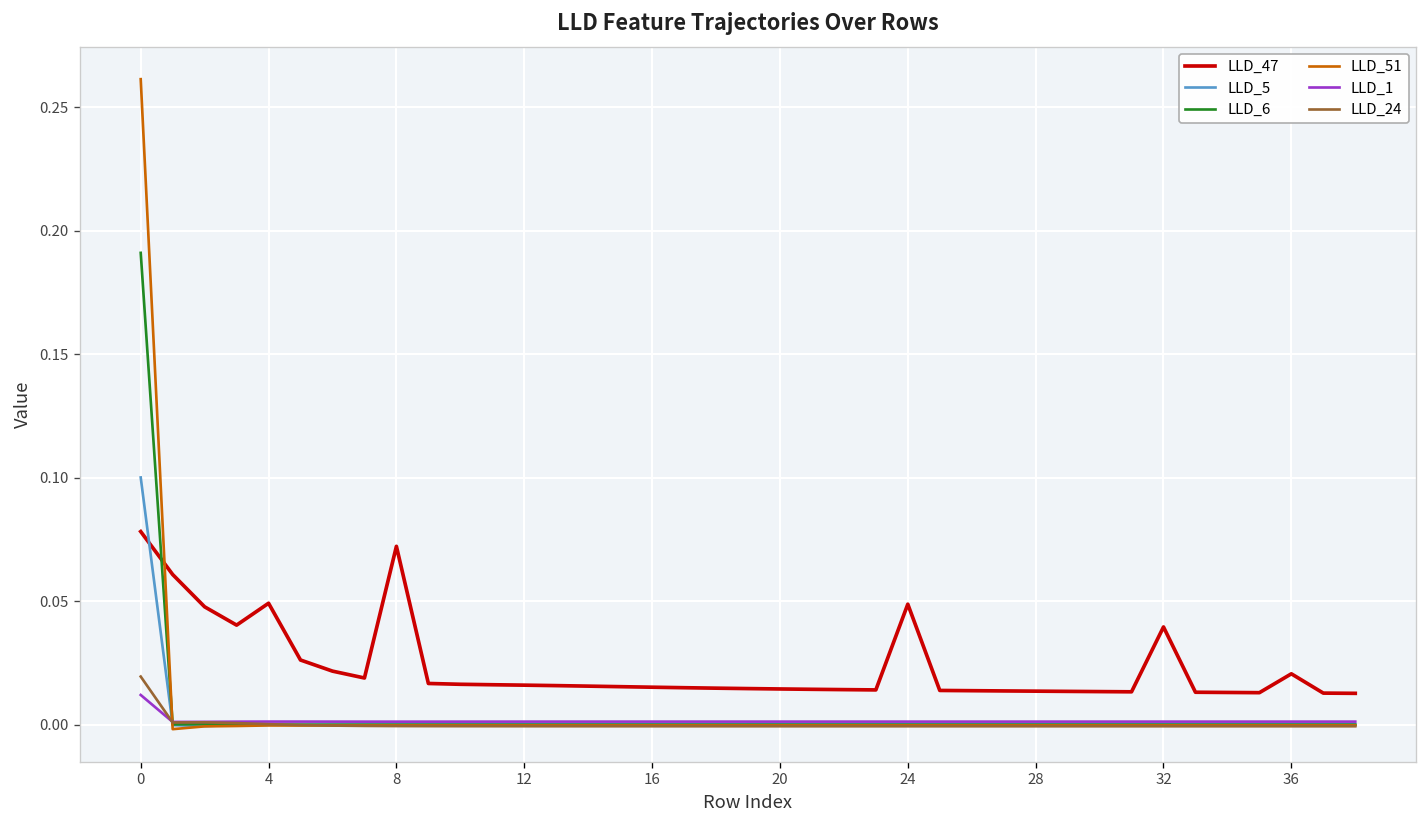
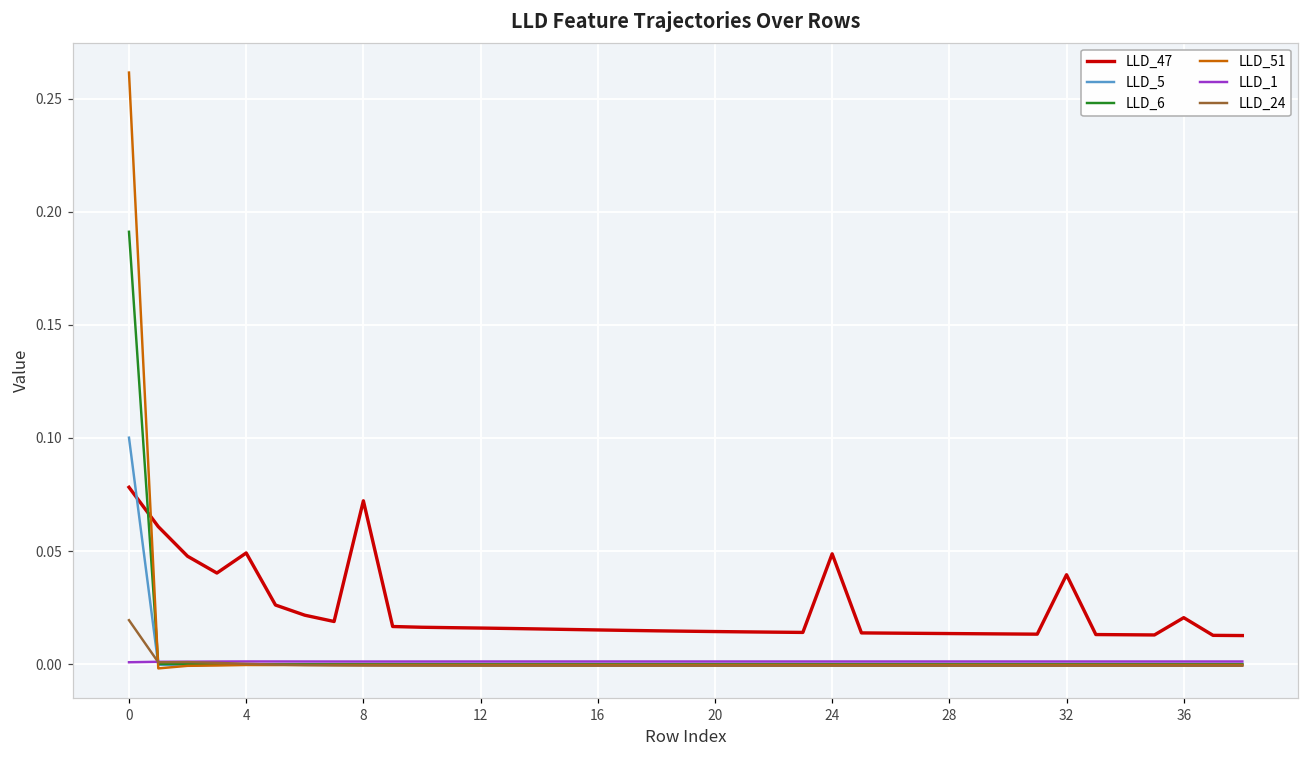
  {
    "LLD_47": {
      "0": 0.078,
      "4": 0.049,
      "8": 0.072,
      "12": 0.016,
      "16": 0.015,
      "20": 0.014,
      "24": 0.049,
      "28": 0.014,
      "32": 0.040,
      "36": 0.021
    },
    "LLD_5": {
      "0": 0.100
    },
    "LLD_6": {
      "0": 0.191
    },
    "LLD_51": {
      "0": 0.261
    },
    "LLD_1": {
-     "0": 0.012
+     "0": 0.001
    },
    "LLD_24": {
      "0": 0.019
    }
  }
